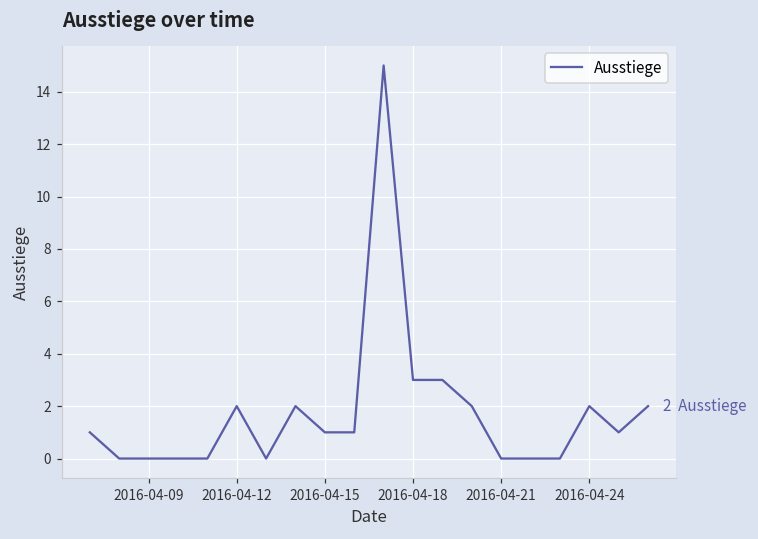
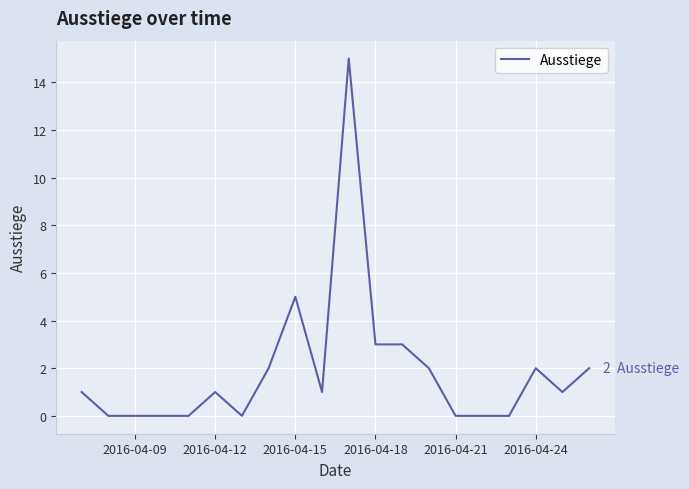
  {
    "2016-04-09": 0,
-   "2016-04-12": 2,
-   "2016-04-15": 1,
+   "2016-04-12": 1,
+   "2016-04-15": 5,
    "2016-04-18": 3,
    "2016-04-21": 0,
    "2016-04-24": 2
  }
